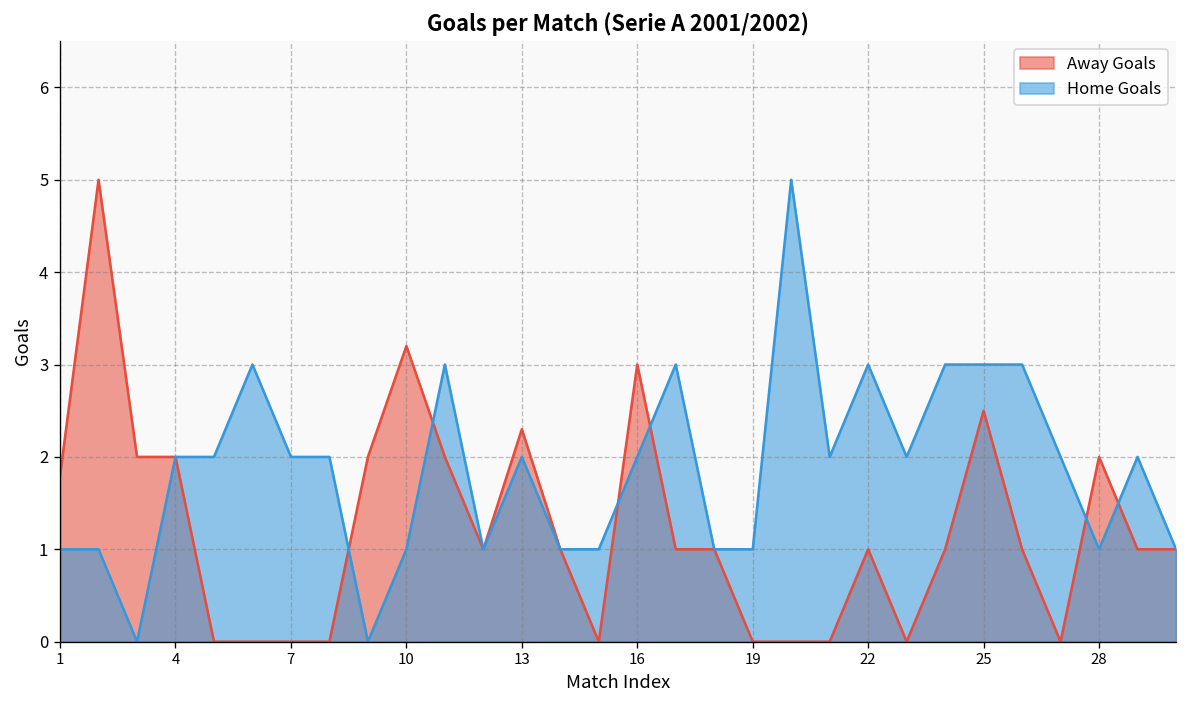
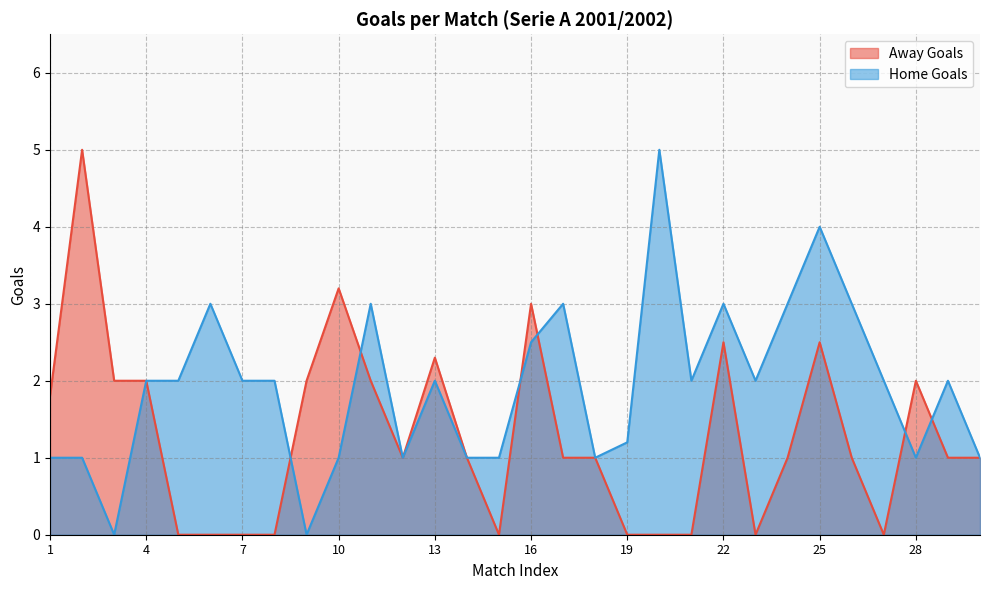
  {
    "Away Goals": {
      "1": 1.8,
      "7": 0.0,
      "10": 3.2,
      "13": 2.3,
      "16": 3.0,
      "19": 0.0,
-     "22": 1.0,
+     "22": 2.5,
      "25": 2.5,
      "28": 2.0
    },
    "Home Goals": {
      "1": 1.0,
      "7": 2.0,
      "10": 1.0,
      "13": 2.0,
-     "16": 2.0,
-     "19": 1.0,
+     "16": 2.5,
+     "19": 1.2,
      "22": 3.0,
-     "25": 3,
+     "25": 4,
      "28": 1.0
    }
  }
